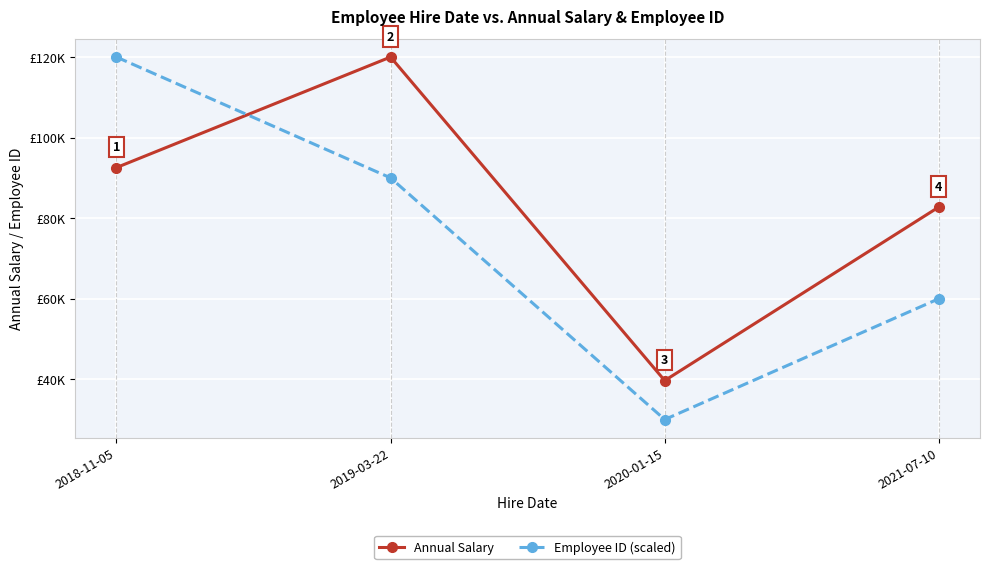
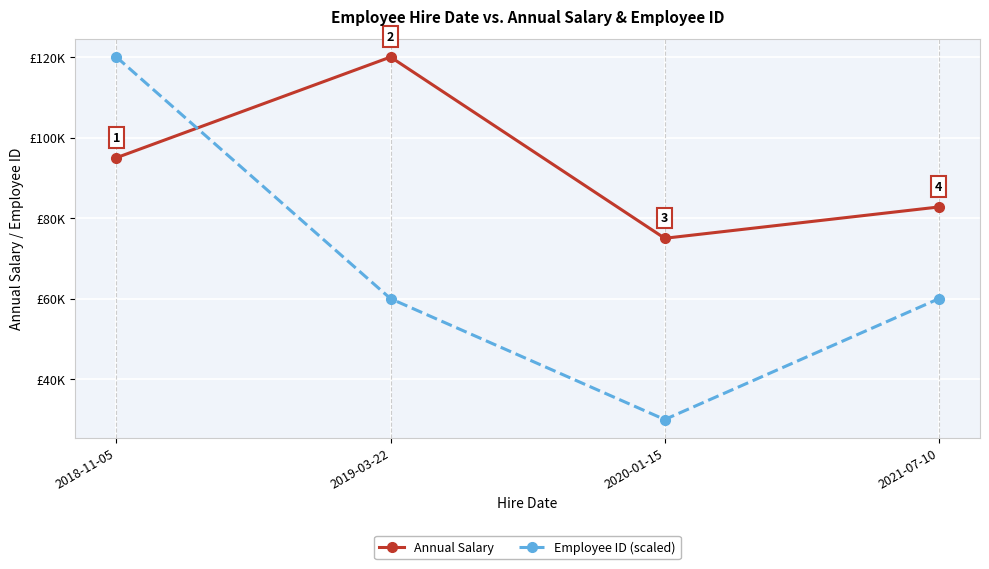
  {
    "Annual Salary": {
-     "2018-11-05": "£93000",
-     "2020-01-15": "£40000"
+     "2018-11-05": "£95000",
+     "2020-01-15": "£75000"
    },
    "Employee ID (scaled)": {
      "2018-11-05": "£120000",
-     "2019-03-22": "£90000",
+     "2019-03-22": "£60000",
      "2020-01-15": "£30000",
      "2021-07-10": "£60000"
    }
  }
